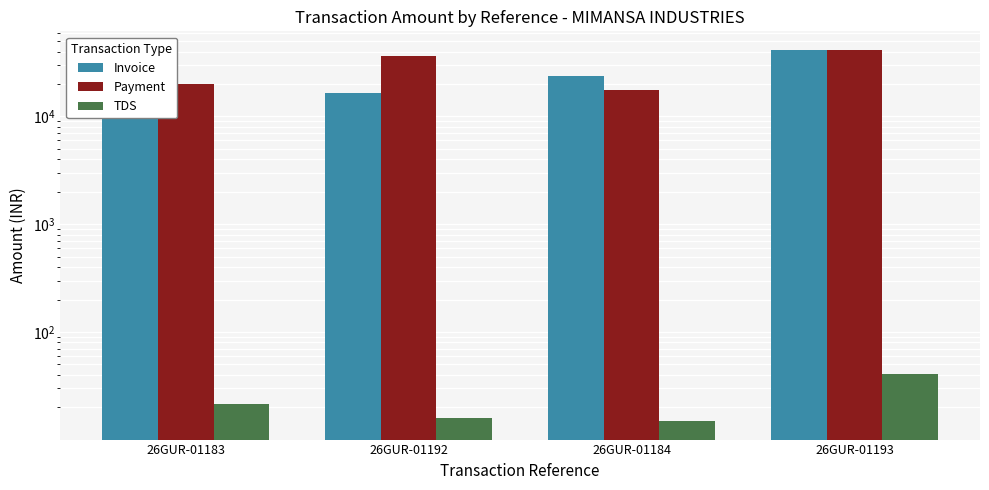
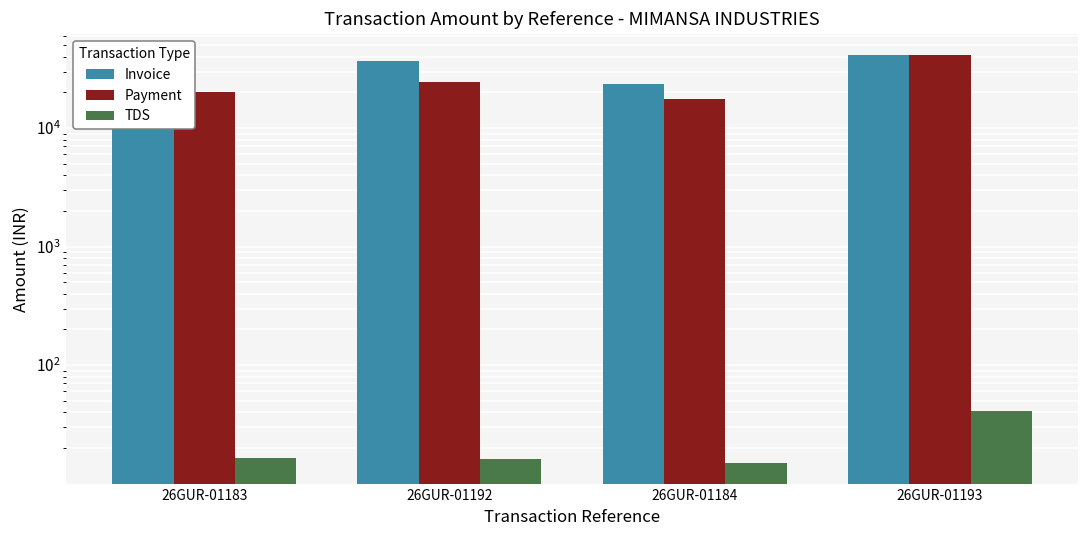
  {
    "Invoice": {
-     "26GUR-01192": 16000,
+     "26GUR-01192": 37000,
      "26GUR-01184": 24000,
      "26GUR-01193": 41000
    },
    "Payment": {
      "26GUR-01183": 20000,
-     "26GUR-01192": 37000,
+     "26GUR-01192": 25000,
      "26GUR-01184": 18000,
      "26GUR-01193": 41000
    },
    "TDS": {
-     "26GUR-01183": 22,
+     "26GUR-01183": 16,
      "26GUR-01192": 16,
      "26GUR-01184": 15,
      "26GUR-01193": 41
    }
  }
